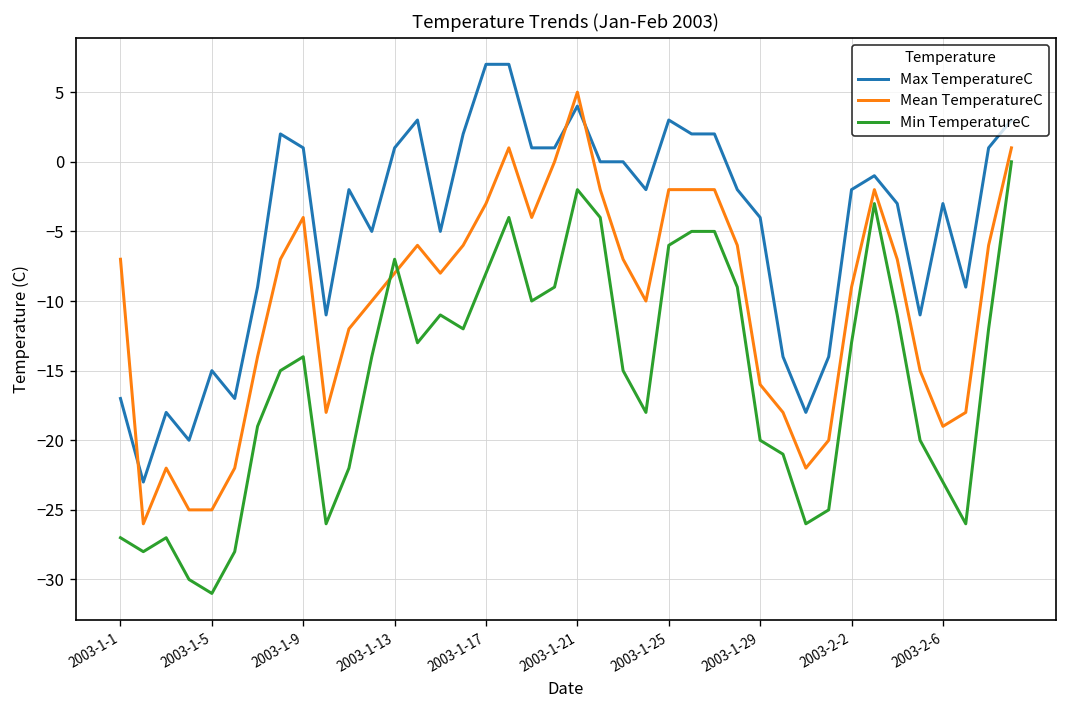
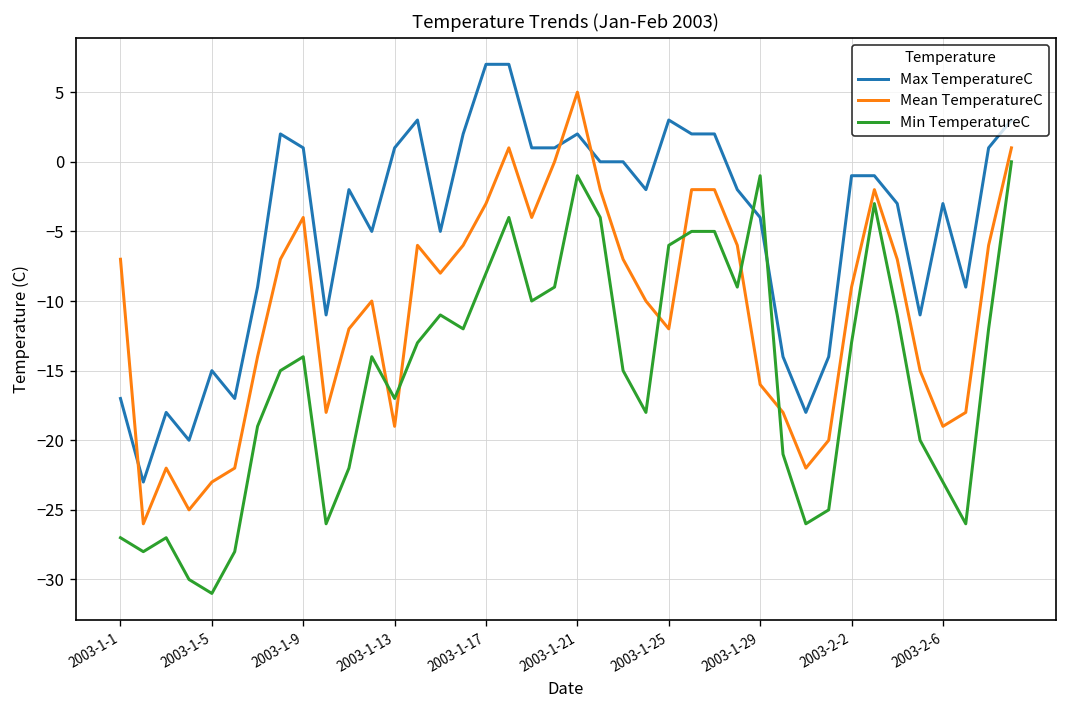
  {
    "Max TemperatureC": {
      "2003-1-1": -17,
      "2003-1-5": -15,
      "2003-1-9": 1,
      "2003-1-13": 1,
      "2003-1-17": 7,
-     "2003-1-21": 4,
+     "2003-1-21": 2,
      "2003-1-25": 3,
      "2003-1-29": -4,
-     "2003-2-2": -2,
+     "2003-2-2": -1,
      "2003-2-6": -3
    },
    "Mean TemperatureC": {
      "2003-1-1": -7,
-     "2003-1-5": -25,
+     "2003-1-5": -23,
      "2003-1-9": -4,
-     "2003-1-13": -8,
+     "2003-1-13": -19,
      "2003-1-17": -3,
      "2003-1-21": 5,
-     "2003-1-25": -2,
+     "2003-1-25": -12,
      "2003-1-29": -16,
      "2003-2-2": -9,
      "2003-2-6": -19
    },
    "Min TemperatureC": {
      "2003-1-1": -27,
      "2003-1-5": -31,
      "2003-1-9": -14,
-     "2003-1-13": -7,
+     "2003-1-13": -17,
      "2003-1-17": -8,
-     "2003-1-21": -2,
+     "2003-1-21": -1,
      "2003-1-25": -6,
-     "2003-1-29": -20,
+     "2003-1-29": -1,
      "2003-2-2": -13,
      "2003-2-6": -23
    }
  }
